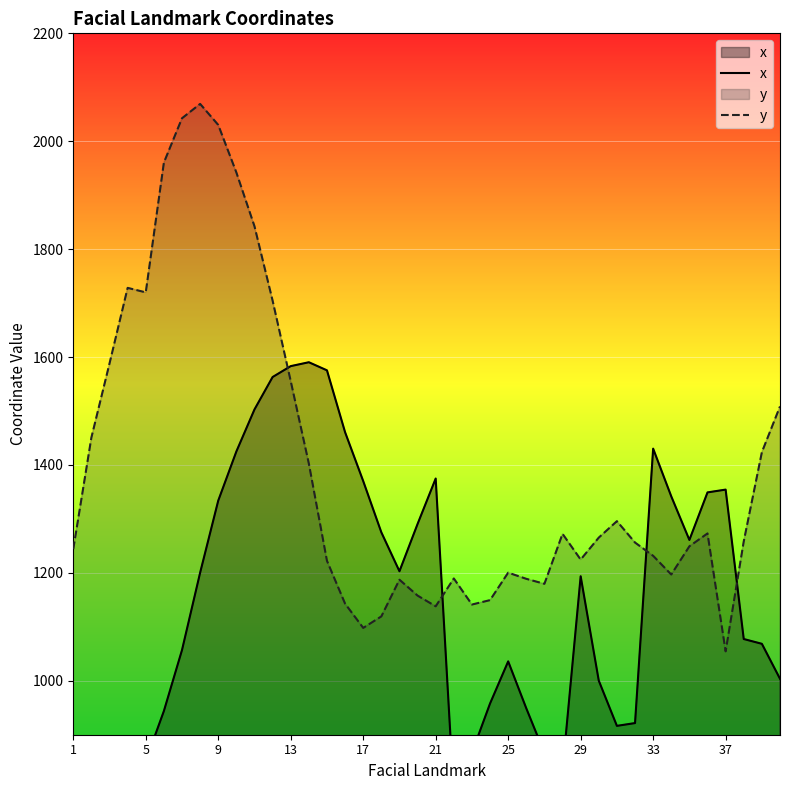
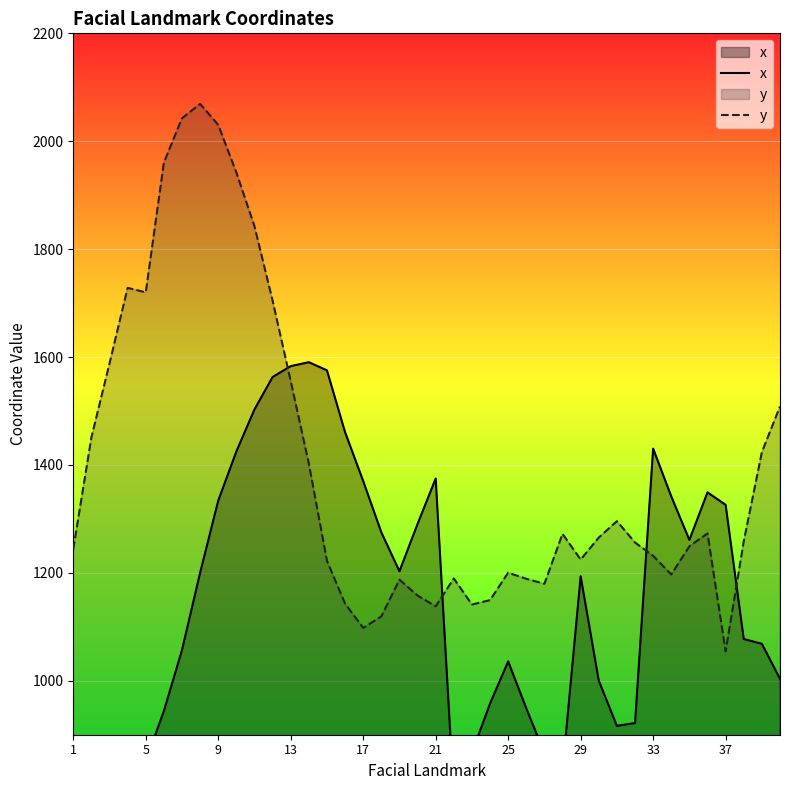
  {
    "x": {
      "9": 1330,
      "13": 1580,
      "17": 1370,
      "21": 1370,
      "25": 1040,
      "29": 1190,
      "33": 1430,
-     "37": 1350
+     "37": 1330
    },
    "y": {
      "1": 1240,
      "5": 1720,
      "9": 2030,
      "13": 1560,
      "17": 1100,
      "21": 1140,
      "25": 1200,
      "29": 1220,
      "33": 1230,
      "37": 1050
    }
  }
